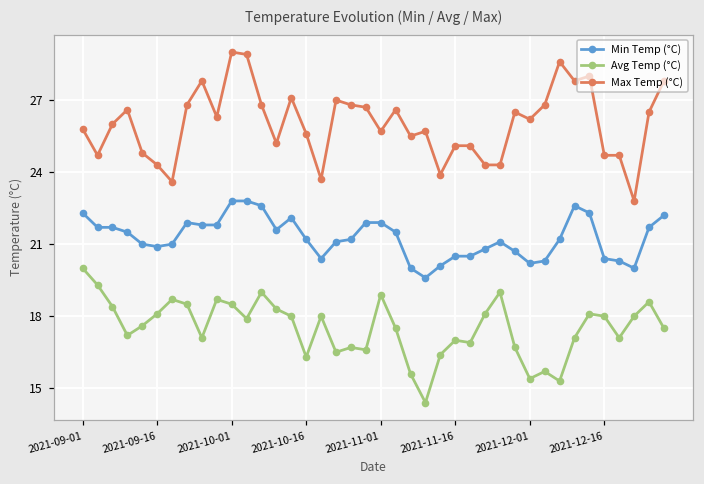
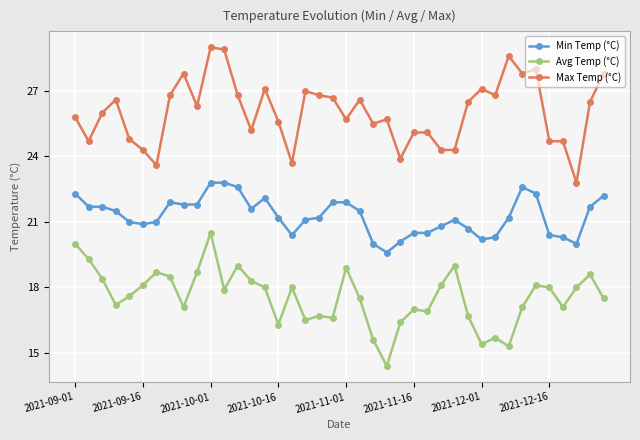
  {
    "Min Temp (°C)": {
      "2021-09-01": 22.3,
      "2021-09-16": 20.9,
      "2021-10-01": 22.8,
      "2021-10-16": 21.2,
      "2021-11-01": 21.9,
      "2021-11-16": 20.5,
      "2021-12-01": 20.2,
      "2021-12-16": 20.4
    },
    "Avg Temp (°C)": {
      "2021-09-01": 20.0,
      "2021-09-16": 18.1,
-     "2021-10-01": 18.5,
+     "2021-10-01": 20.5,
      "2021-10-16": 16.3,
      "2021-11-01": 18.9,
      "2021-11-16": 17.0,
      "2021-12-01": 15.4,
      "2021-12-16": 18.0
    },
    "Max Temp (°C)": {
      "2021-09-01": 25.8,
      "2021-09-16": 24.3,
      "2021-10-01": 29.0,
      "2021-10-16": 25.6,
      "2021-11-01": 25.7,
      "2021-11-16": 25.1,
-     "2021-12-01": 26.2,
+     "2021-12-01": 27.1,
      "2021-12-16": 24.7
    }
  }
